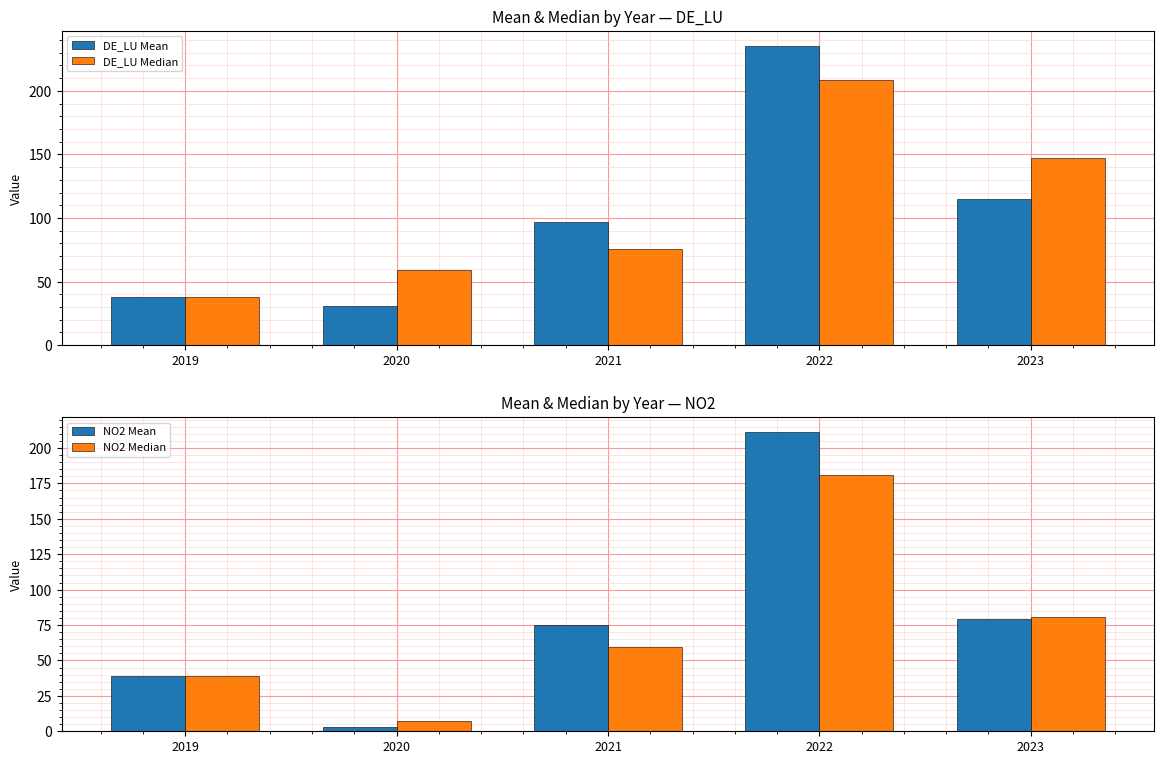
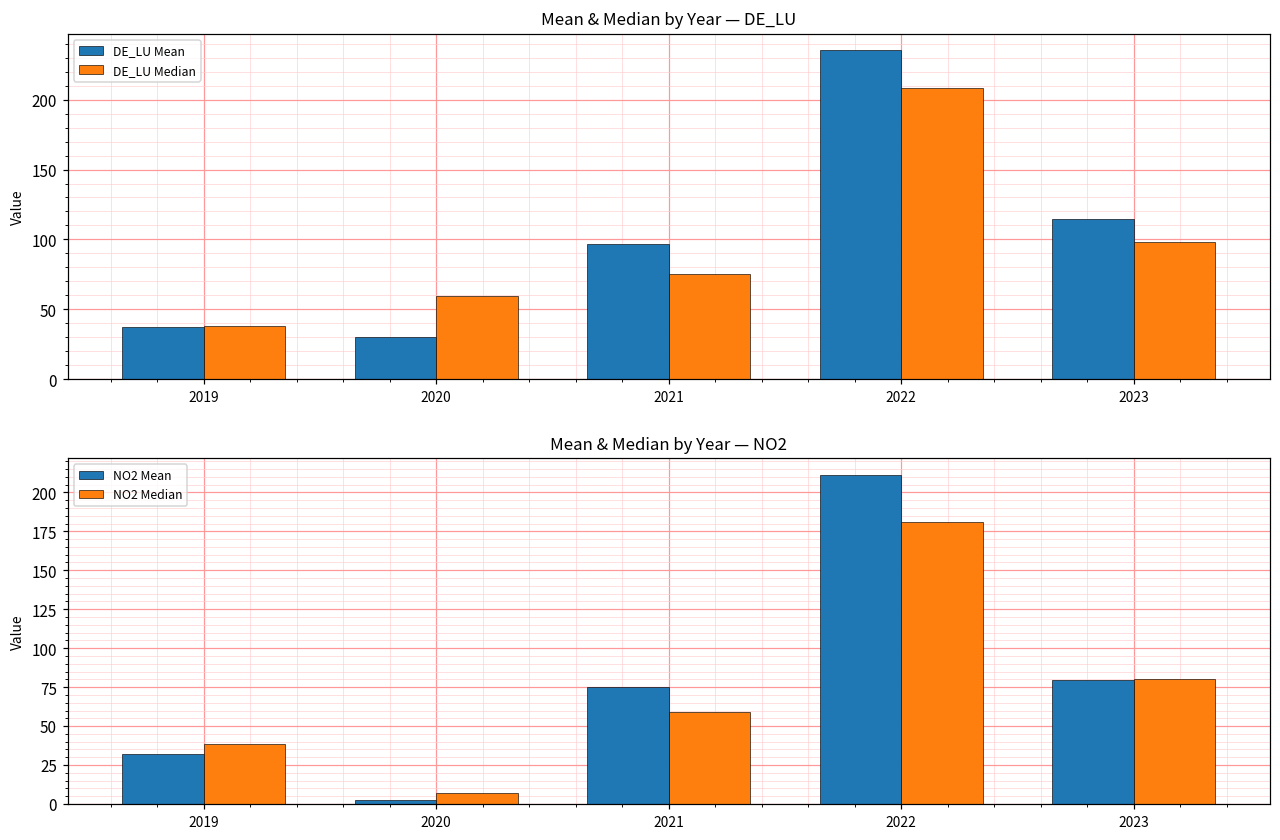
  {
    "Mean & Median by Year — DE_LU": {
      "DE_LU Mean": {
        "2019": 38,
        "2020": 30,
        "2021": 97,
        "2022": 235,
        "2023": 115
      },
      "DE_LU Median": {
        "2019": 38,
        "2020": 59,
        "2021": 75,
        "2022": 208,
-       "2023": 147
+       "2023": 98
      }
    },
    "Mean & Median by Year — NO2": {
      "NO2 Mean": {
-       "2019": 39,
+       "2019": 32,
        "2020": 3,
        "2021": 75,
        "2022": 211,
        "2023": 79
      },
      "NO2 Median": {
        "2019": 39,
        "2020": 7,
        "2021": 59,
        "2022": 181,
        "2023": 80
      }
    }
  }
